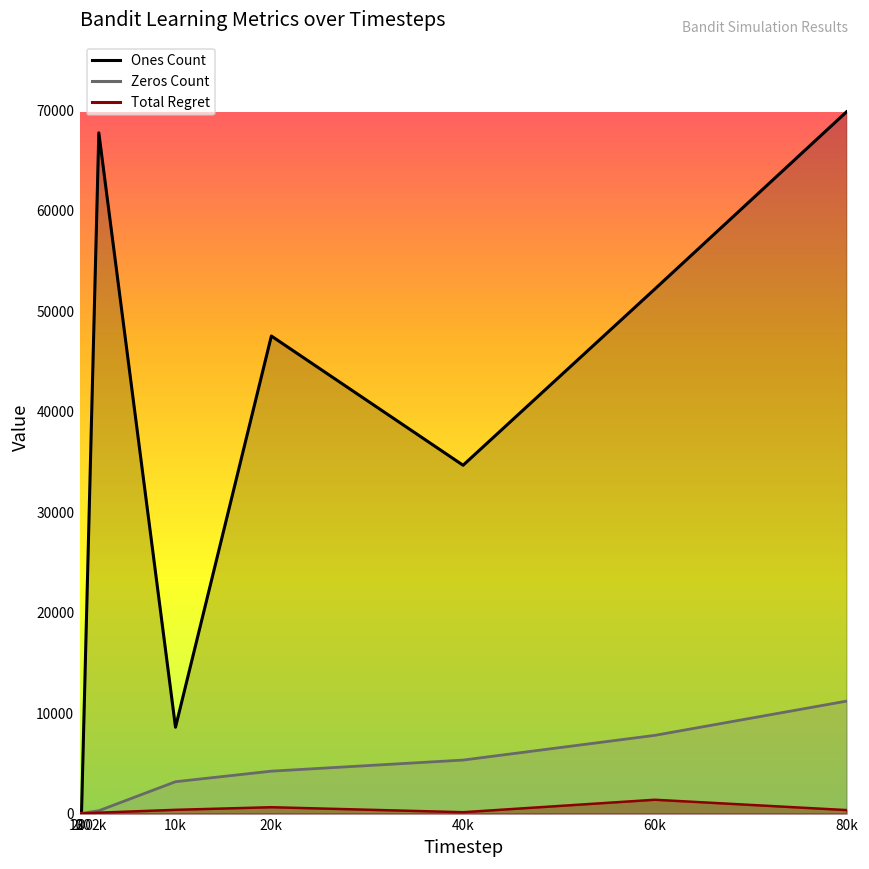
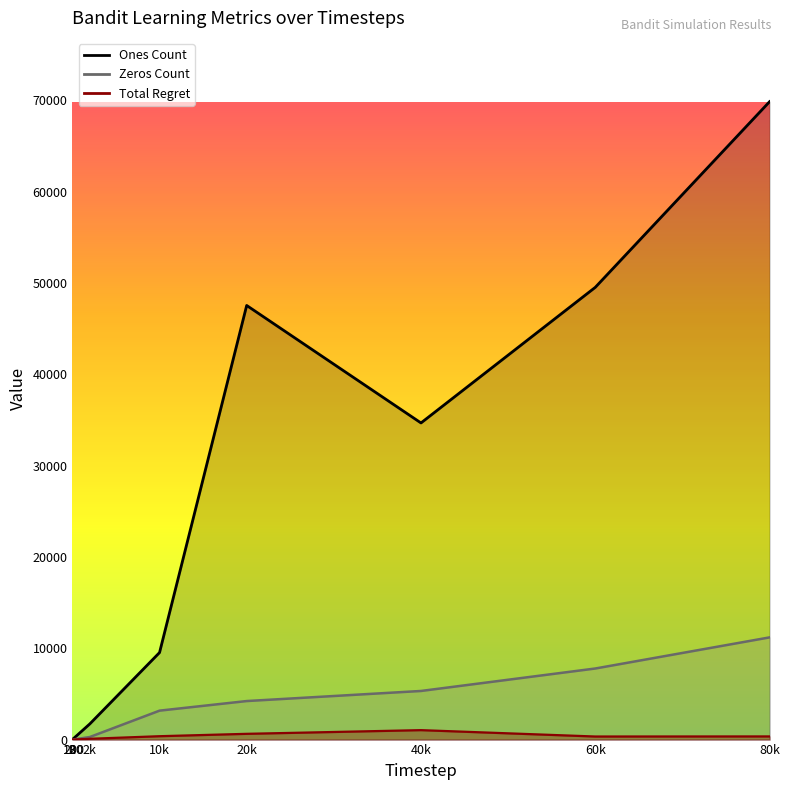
  {
    "Ones Count": {
-     "2k": 68000,
-     "10k": 9000,
+     "2k": 2000,
+     "10k": 10000,
      "20k": 48000,
      "40k": 35000,
-     "60k": 52000,
+     "60k": 50000,
      "80k": 70000
    },
    "Zeros Count": {
      "10k": 3000,
      "20k": 4000,
      "40k": 5000,
      "60k": 8000,
      "80k": 11000
    },
    "Total Regret": {
      "10k": 0,
      "20k": 1000,
-     "40k": 0,
-     "60k": 1000,
+     "40k": 1000,
+     "60k": 0,
      "80k": 0
    }
  }
